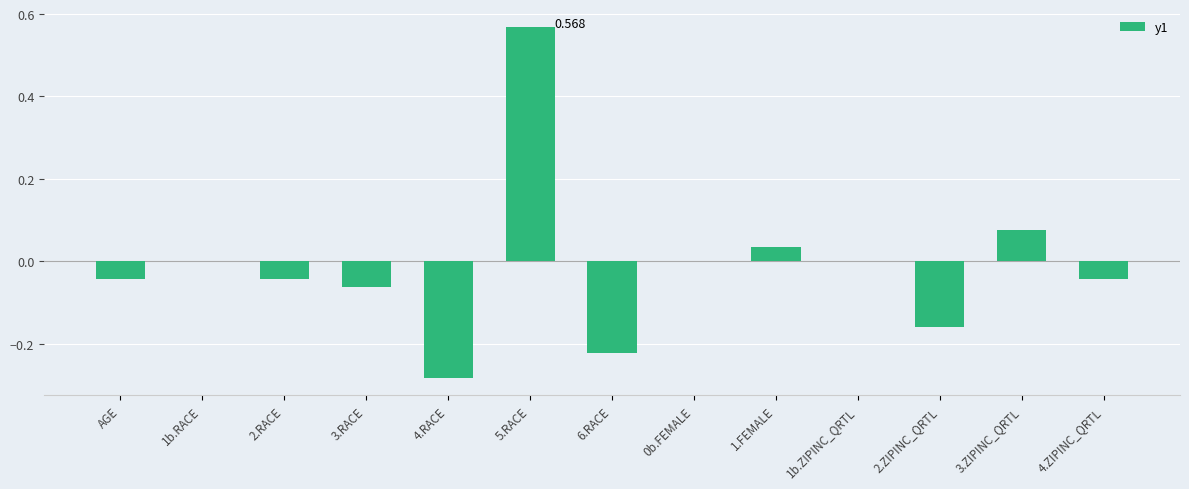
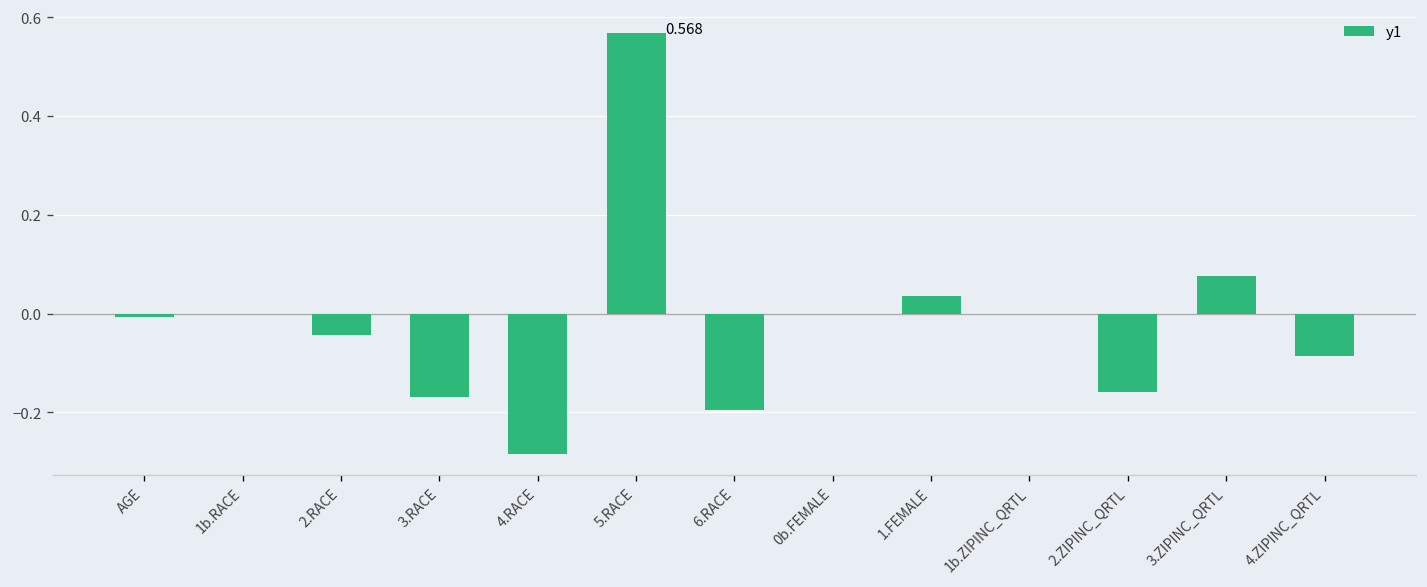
  {
-   "AGE": -0.04,
+   "AGE": -0.01,
    "1b.RACE": 0.00,
    "2.RACE": -0.04,
-   "3.RACE": -0.06,
+   "3.RACE": -0.17,
    "4.RACE": -0.28,
-   "6.RACE": -0.22,
+   "6.RACE": -0.20,
    "0b.FEMALE": 0.00,
    "1.FEMALE": 0.03,
    "1b.ZIPINC_QRTL": 0.00,
    "2.ZIPINC_QRTL": -0.16,
    "3.ZIPINC_QRTL": 0.08,
-   "4.ZIPINC_QRTL": -0.04
+   "4.ZIPINC_QRTL": -0.09
  }
